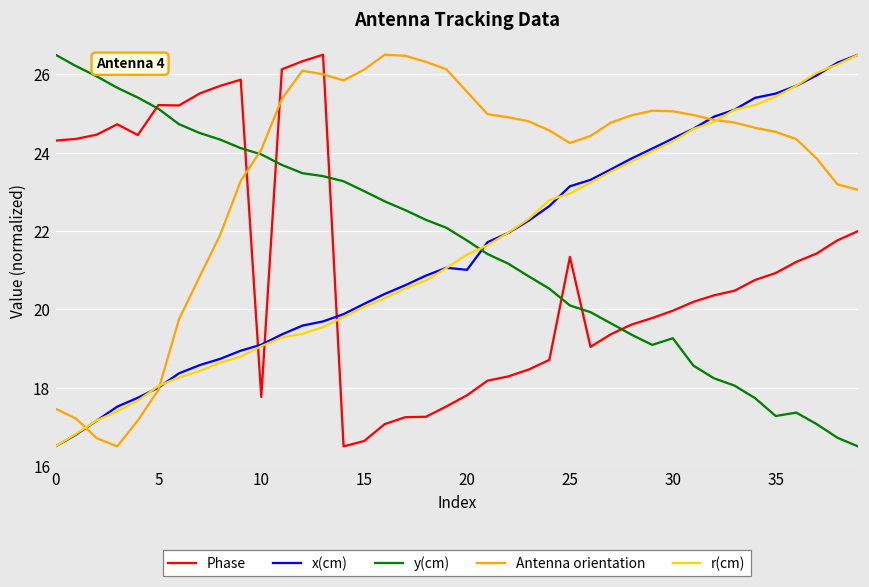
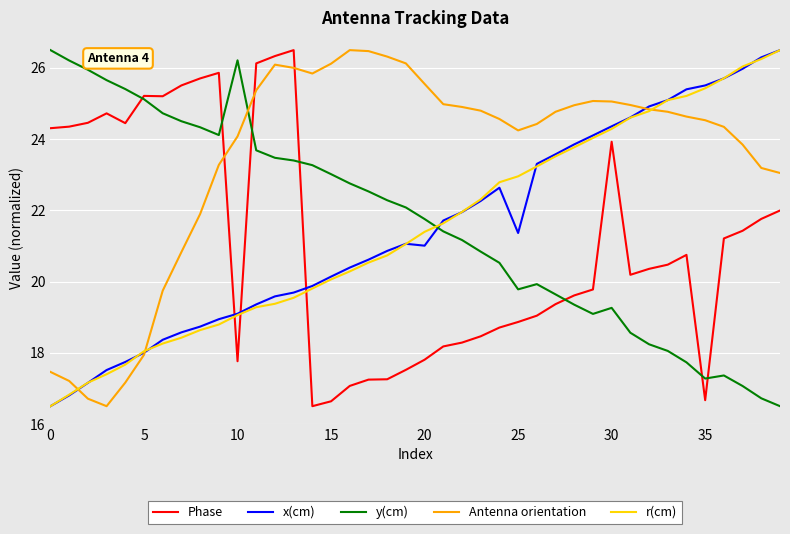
  {
    "Phase": {
      "0": 24.3,
      "5": 25.2,
      "10": 17.8,
      "15": 16.6,
      "20": 17.8,
-     "25": 21.3,
-     "30": 20.0,
-     "35": 20.9
+     "25": 18.9,
+     "30": 23.9,
+     "35": 16.7
    },
    "x(cm)": {
      "15": 20.1,
      "20": 21.0,
-     "25": 23.1,
+     "25": 21.4,
      "30": 24.4,
      "35": 25.5
    },
    "y(cm)": {
      "0": 26.5,
      "5": 25.1,
-     "10": 24.0,
+     "10": 26.2,
      "15": 23.0,
      "20": 21.8,
-     "25": 20.1,
+     "25": 19.8,
      "30": 19.3,
      "35": 17.3
    }
  }
